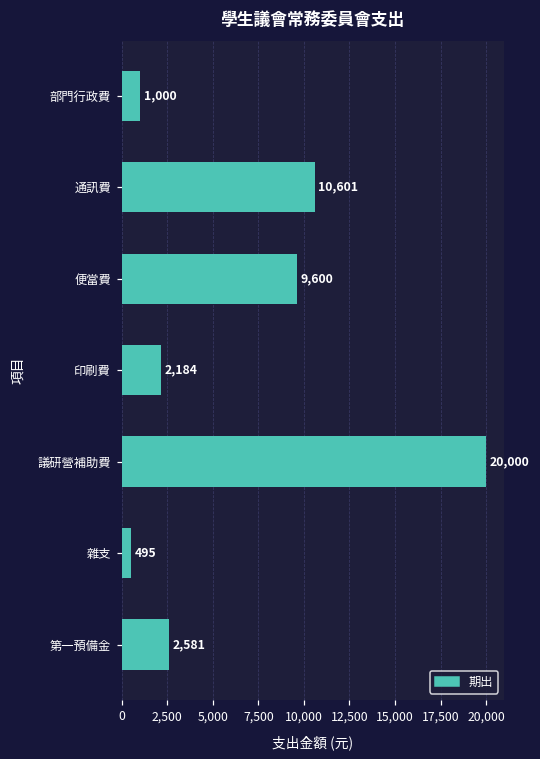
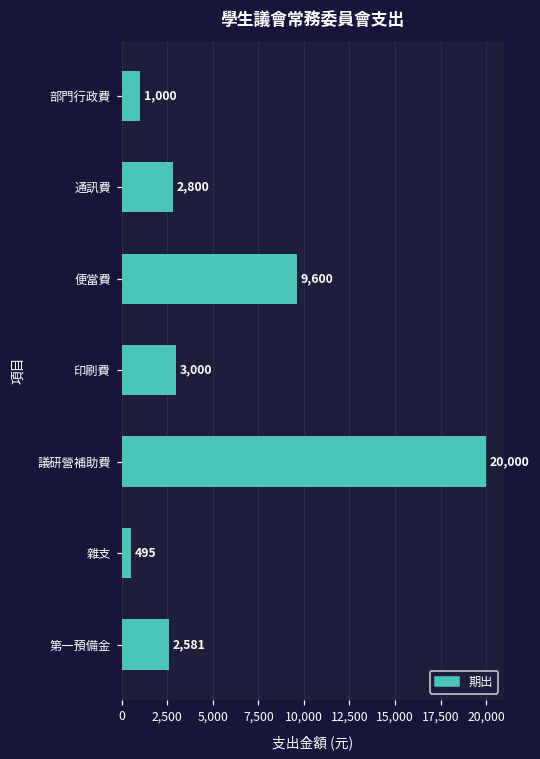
  {
    "部門行政費": "1,000",
-   "通訊費": "10,601",
+   "通訊費": "2,800",
    "便當費": "9,600",
-   "印刷費": "2,184",
+   "印刷費": "3,000",
    "議研營補助費": "20,000",
    "雜支": "495",
    "第一預備金": "2,581"
  }
